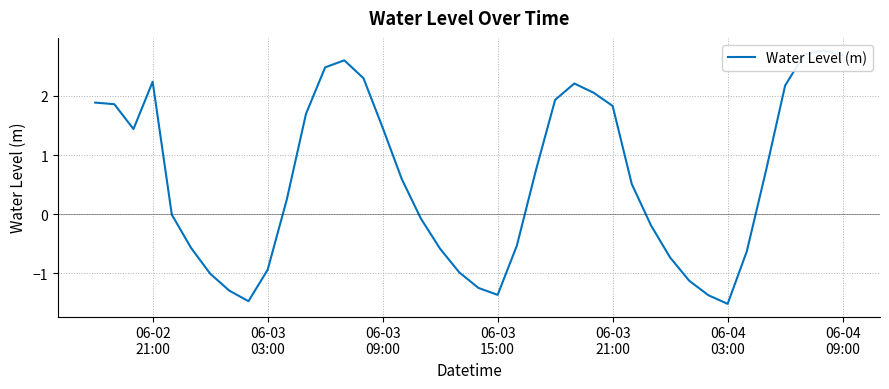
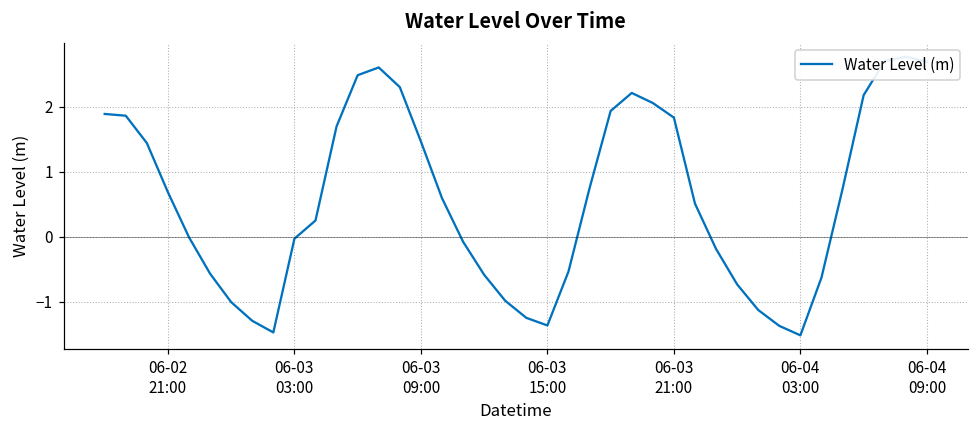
  {
-   "06-02 21:00": 2.2,
-   "06-03 03:00": -0.9,
+   "06-02 21:00": 0.7,
+   "06-03 03:00": 0.0,
    "06-03 09:00": 1.5,
    "06-03 15:00": -1.4,
    "06-03 21:00": 1.8,
    "06-04 03:00": -1.5
  }
